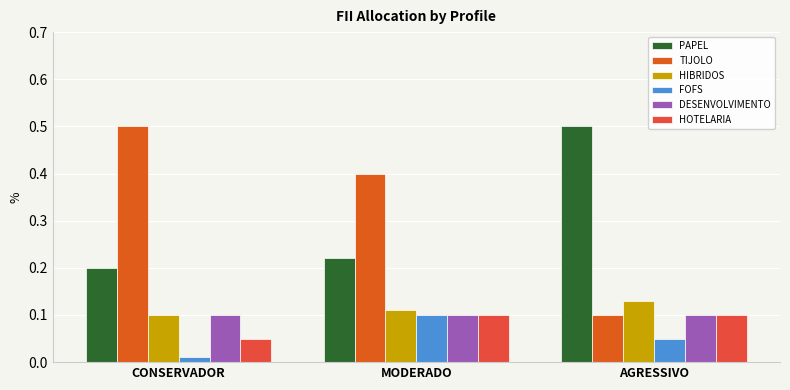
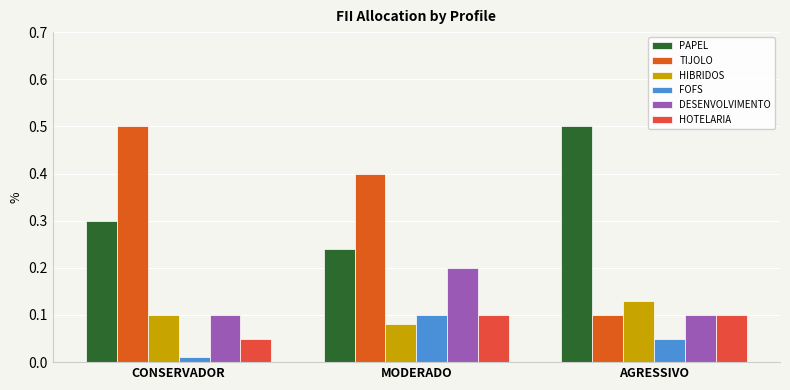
  {
    "PAPEL": {
-     "CONSERVADOR": 0.2,
-     "MODERADO": 0.22,
+     "CONSERVADOR": 0.3,
+     "MODERADO": 0.24,
      "AGRESSIVO": 0.50
    },
    "HIBRIDOS": {
      "CONSERVADOR": 0.10,
-     "MODERADO": 0.11,
+     "MODERADO": 0.08,
      "AGRESSIVO": 0.13
    },
    "FOFS": {
      "CONSERVADOR": 0.01,
      "MODERADO": 0.10,
      "AGRESSIVO": 0.05
    },
    "DESENVOLVIMENTO": {
      "CONSERVADOR": 0.1,
-     "MODERADO": 0.1,
+     "MODERADO": 0.2,
      "AGRESSIVO": 0.1
    }
  }
